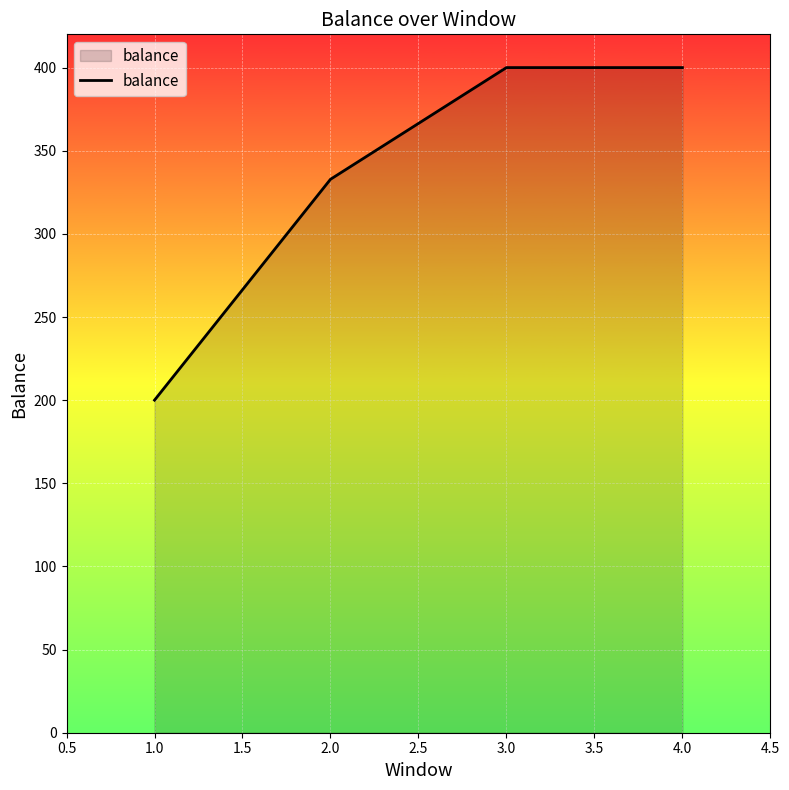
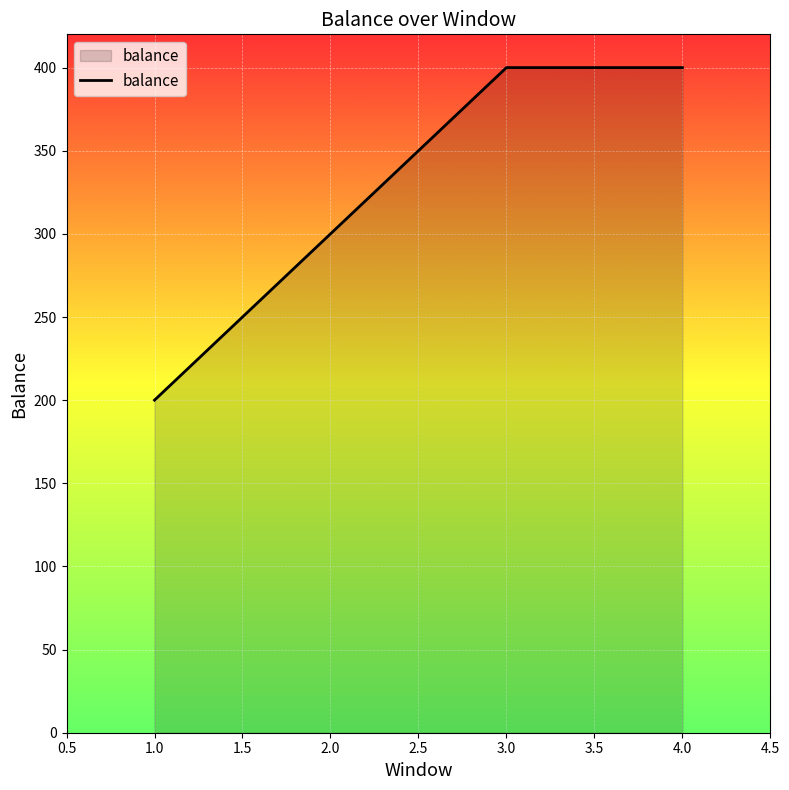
  {
    "1.0": 200,
-   "2.0": 333,
+   "2.0": 300,
    "3.0": 400,
    "4.0": 400
  }
